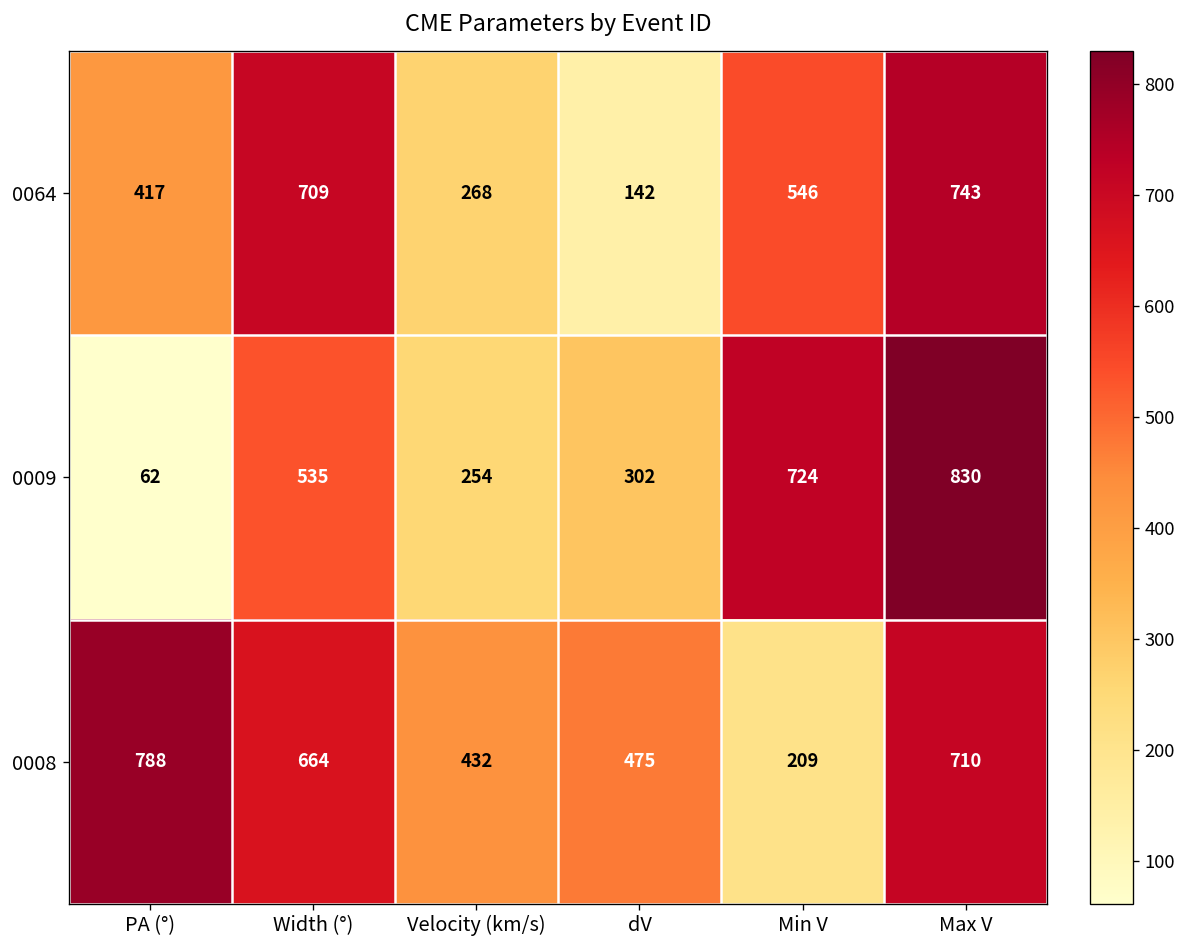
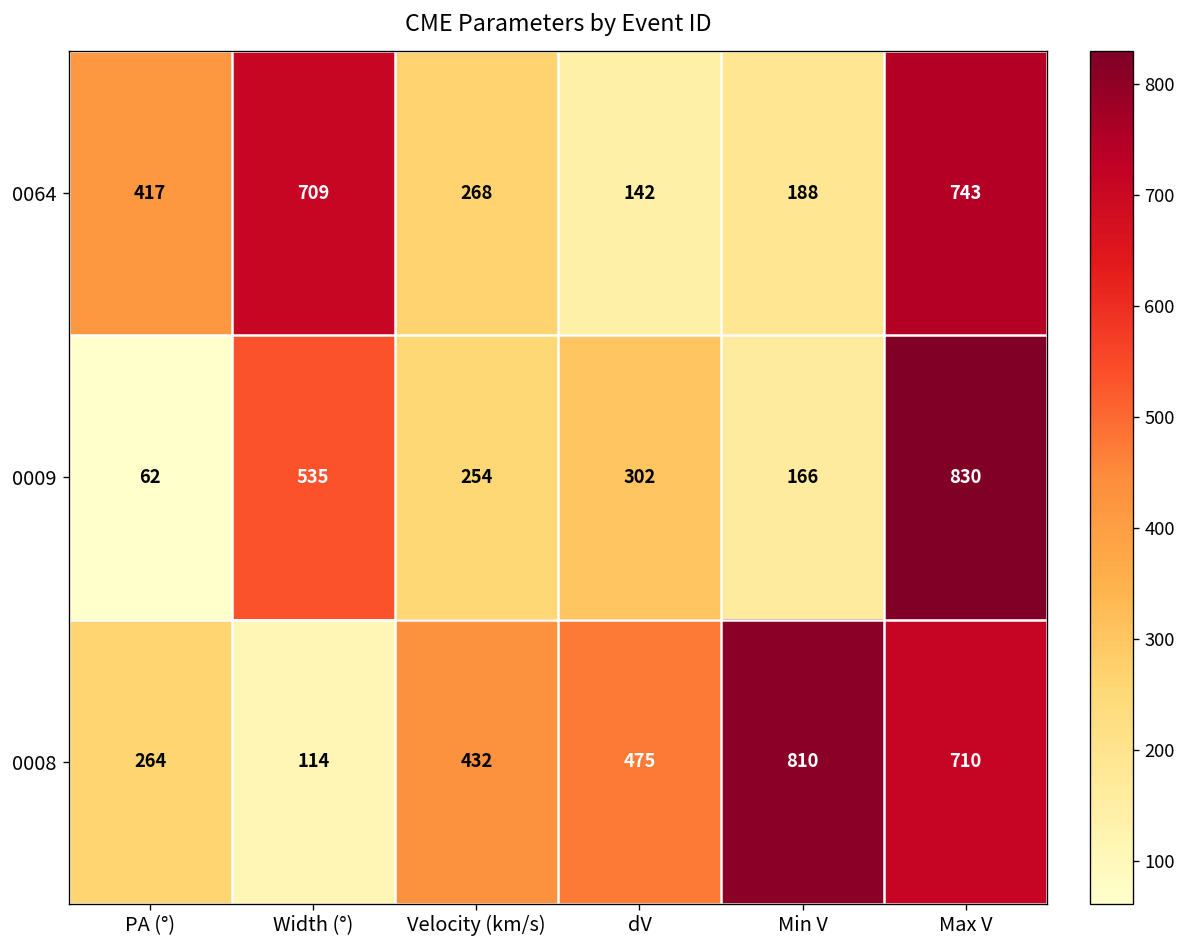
  {
    "0064": {
      "PA (°)": 417,
      "Width (°)": 709,
      "Velocity (km/s)": 268,
      "dV": 142,
-     "Min V": 546,
+     "Min V": 188,
      "Max V": 743
    },
    "0009": {
      "PA (°)": 62,
      "Width (°)": 535,
      "Velocity (km/s)": 254,
      "dV": 302,
-     "Min V": 724,
+     "Min V": 166,
      "Max V": 830
    },
    "0008": {
-     "PA (°)": 788,
-     "Width (°)": 664,
+     "PA (°)": 264,
+     "Width (°)": 114,
      "Velocity (km/s)": 432,
      "dV": 475,
-     "Min V": 209,
+     "Min V": 810,
      "Max V": 710
    }
  }
